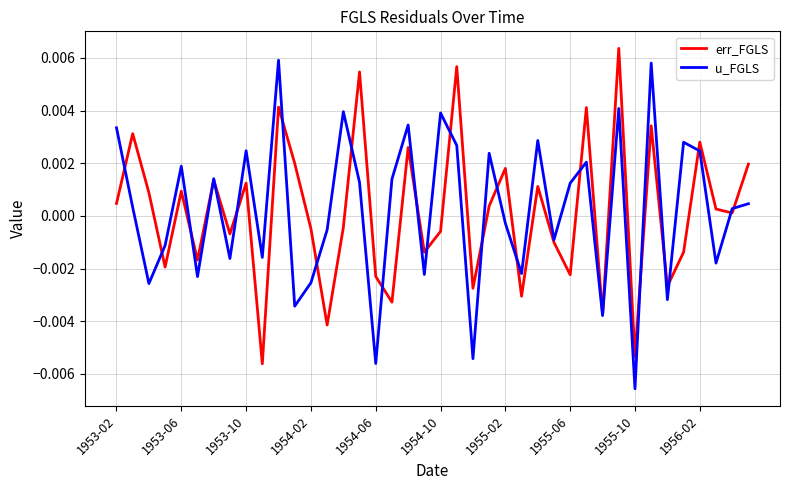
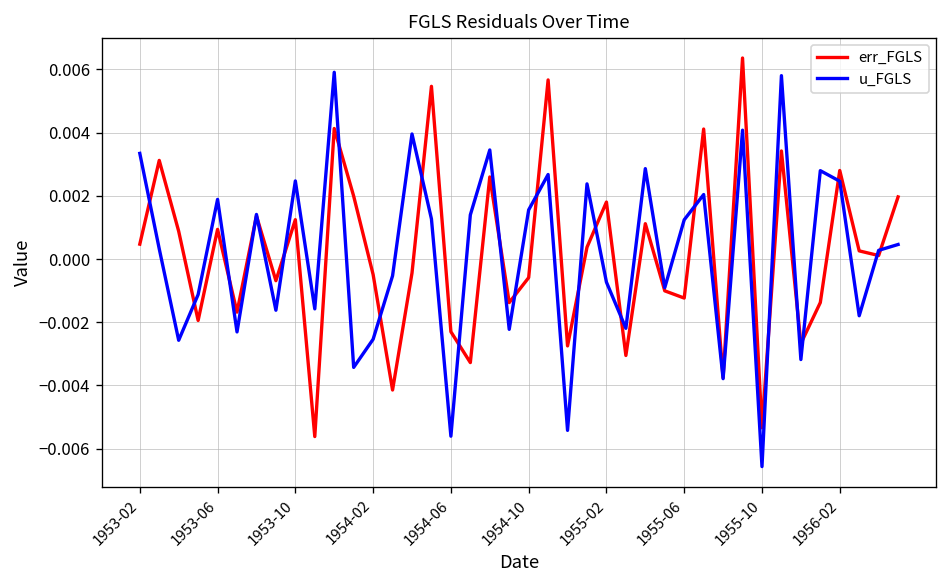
  {
    "err_FGLS": {
      "1953-02": 0.0005,
      "1953-06": 0.0009,
      "1953-10": 0.0012,
      "1954-02": -0.0005,
      "1954-06": -0.0023,
      "1954-10": -0.0006,
      "1955-02": 0.0018,
-     "1955-06": -0.0022,
+     "1955-06": -0.0012,
      "1955-10": -0.0053,
      "1956-02": 0.0028
    },
    "u_FGLS": {
      "1953-02": 0.0033,
      "1953-06": 0.0019,
      "1953-10": 0.0025,
      "1954-02": -0.0025,
      "1954-06": -0.0056,
-     "1954-10": 0.0039,
-     "1955-02": -0.0003,
+     "1954-10": 0.0016,
+     "1955-02": -0.0007,
      "1955-06": 0.0012,
      "1955-10": -0.0066,
      "1956-02": 0.0025
    }
  }
